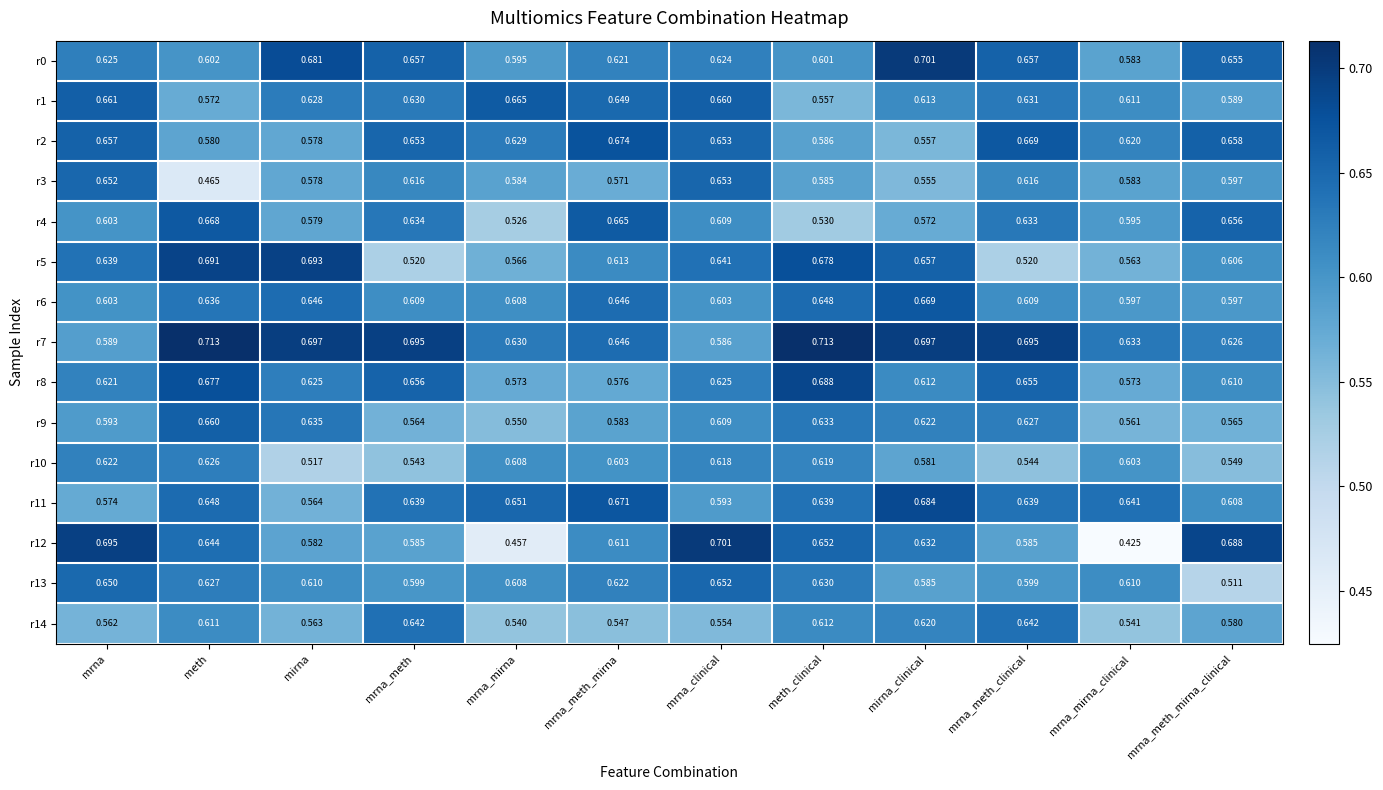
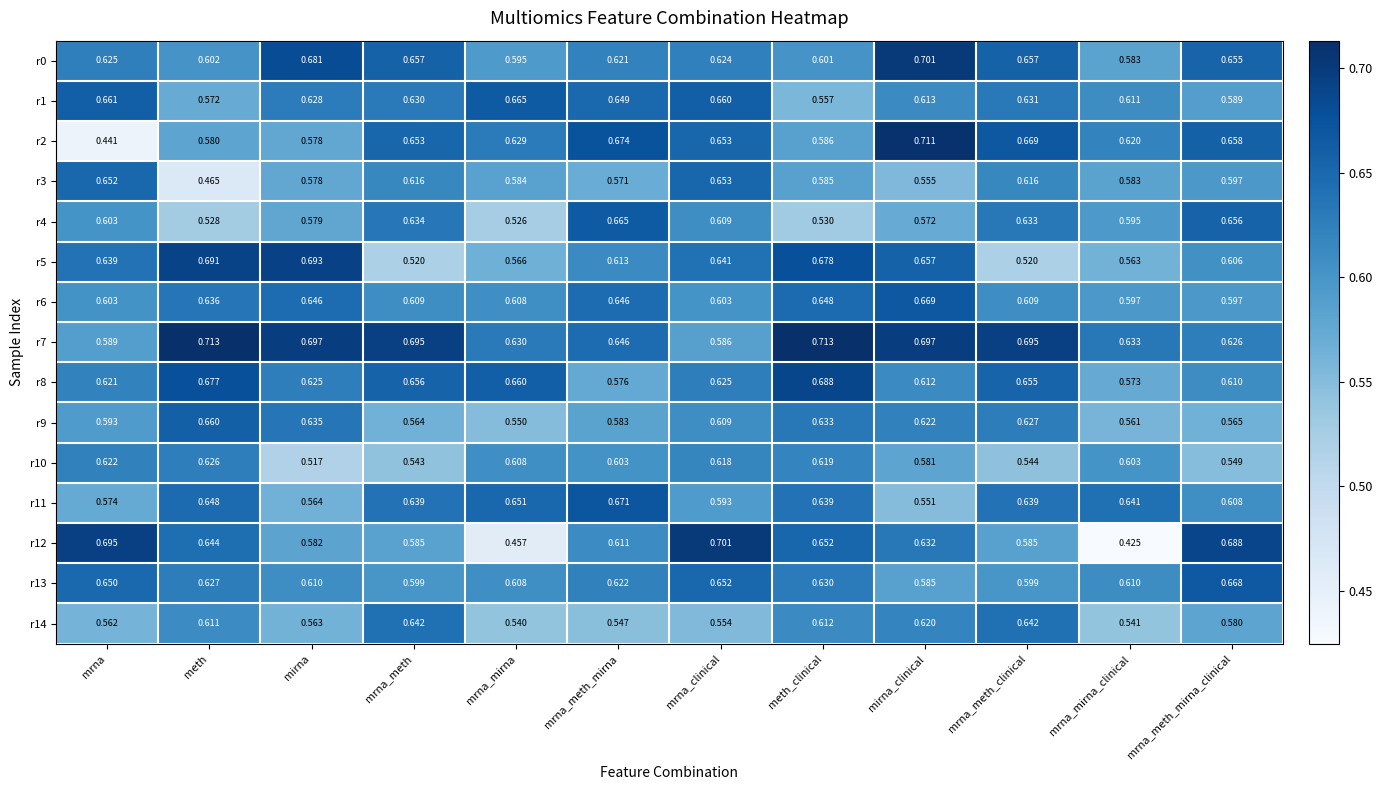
  {
    "r0": {
      "mrna": 0.625,
      "meth": 0.602,
      "mirna": 0.681,
      "mrna_meth": 0.657,
      "mrna_mirna": 0.595,
      "mrna_meth_mirna": 0.621,
      "mrna_clinical": 0.624,
      "meth_clinical": 0.601,
      "mirna_clinical": 0.701,
      "mrna_meth_clinical": 0.657,
      "mrna_mirna_clinical": 0.583,
      "mrna_meth_mirna_clinical": 0.655
    },
    "r1": {
      "mrna": 0.661,
      "meth": 0.572,
      "mirna": 0.628,
      "mrna_meth": 0.630,
      "mrna_mirna": 0.665,
      "mrna_meth_mirna": 0.649,
      "mrna_clinical": 0.660,
      "meth_clinical": 0.557,
      "mirna_clinical": 0.613,
      "mrna_meth_clinical": 0.631,
      "mrna_mirna_clinical": 0.611,
      "mrna_meth_mirna_clinical": 0.589
    },
    "r2": {
-     "mrna": 0.657,
+     "mrna": 0.441,
      "meth": 0.580,
      "mirna": 0.578,
      "mrna_meth": 0.653,
      "mrna_mirna": 0.629,
      "mrna_meth_mirna": 0.674,
      "mrna_clinical": 0.653,
      "meth_clinical": 0.586,
-     "mirna_clinical": 0.557,
+     "mirna_clinical": 0.711,
      "mrna_meth_clinical": 0.669,
      "mrna_mirna_clinical": 0.620,
      "mrna_meth_mirna_clinical": 0.658
    },
    "r3": {
      "mrna": 0.652,
      "meth": 0.465,
      "mirna": 0.578,
      "mrna_meth": 0.616,
      "mrna_mirna": 0.584,
      "mrna_meth_mirna": 0.571,
      "mrna_clinical": 0.653,
      "meth_clinical": 0.585,
      "mirna_clinical": 0.555,
      "mrna_meth_clinical": 0.616,
      "mrna_mirna_clinical": 0.583,
      "mrna_meth_mirna_clinical": 0.597
    },
    "r4": {
      "mrna": 0.603,
-     "meth": 0.668,
+     "meth": 0.528,
      "mirna": 0.579,
      "mrna_meth": 0.634,
      "mrna_mirna": 0.526,
      "mrna_meth_mirna": 0.665,
      "mrna_clinical": 0.609,
      "meth_clinical": 0.530,
      "mirna_clinical": 0.572,
      "mrna_meth_clinical": 0.633,
      "mrna_mirna_clinical": 0.595,
      "mrna_meth_mirna_clinical": 0.656
    },
    "r5": {
      "mrna": 0.639,
      "meth": 0.691,
      "mirna": 0.693,
      "mrna_meth": 0.520,
      "mrna_mirna": 0.566,
      "mrna_meth_mirna": 0.613,
      "mrna_clinical": 0.641,
      "meth_clinical": 0.678,
      "mirna_clinical": 0.657,
      "mrna_meth_clinical": 0.520,
      "mrna_mirna_clinical": 0.563,
      "mrna_meth_mirna_clinical": 0.606
    },
    "r6": {
      "mrna": 0.603,
      "meth": 0.636,
      "mirna": 0.646,
      "mrna_meth": 0.609,
      "mrna_mirna": 0.608,
      "mrna_meth_mirna": 0.646,
      "mrna_clinical": 0.603,
      "meth_clinical": 0.648,
      "mirna_clinical": 0.669,
      "mrna_meth_clinical": 0.609,
      "mrna_mirna_clinical": 0.597,
      "mrna_meth_mirna_clinical": 0.597
    },
    "r7": {
      "mrna": 0.589,
      "meth": 0.713,
      "mirna": 0.697,
      "mrna_meth": 0.695,
      "mrna_mirna": 0.630,
      "mrna_meth_mirna": 0.646,
      "mrna_clinical": 0.586,
      "meth_clinical": 0.713,
      "mirna_clinical": 0.697,
      "mrna_meth_clinical": 0.695,
      "mrna_mirna_clinical": 0.633,
      "mrna_meth_mirna_clinical": 0.626
    },
    "r8": {
      "mrna": 0.621,
      "meth": 0.677,
      "mirna": 0.625,
      "mrna_meth": 0.656,
-     "mrna_mirna": 0.573,
+     "mrna_mirna": 0.660,
      "mrna_meth_mirna": 0.576,
      "mrna_clinical": 0.625,
      "meth_clinical": 0.688,
      "mirna_clinical": 0.612,
      "mrna_meth_clinical": 0.655,
      "mrna_mirna_clinical": 0.573,
      "mrna_meth_mirna_clinical": 0.610
    },
    "r9": {
      "mrna": 0.593,
      "meth": 0.660,
      "mirna": 0.635,
      "mrna_meth": 0.564,
      "mrna_mirna": 0.550,
      "mrna_meth_mirna": 0.583,
      "mrna_clinical": 0.609,
      "meth_clinical": 0.633,
      "mirna_clinical": 0.622,
      "mrna_meth_clinical": 0.627,
      "mrna_mirna_clinical": 0.561,
      "mrna_meth_mirna_clinical": 0.565
    },
    "r10": {
      "mrna": 0.622,
      "meth": 0.626,
      "mirna": 0.517,
      "mrna_meth": 0.543,
      "mrna_mirna": 0.608,
      "mrna_meth_mirna": 0.603,
      "mrna_clinical": 0.618,
      "meth_clinical": 0.619,
      "mirna_clinical": 0.581,
      "mrna_meth_clinical": 0.544,
      "mrna_mirna_clinical": 0.603,
      "mrna_meth_mirna_clinical": 0.549
    },
    "r11": {
      "mrna": 0.574,
      "meth": 0.648,
      "mirna": 0.564,
      "mrna_meth": 0.639,
      "mrna_mirna": 0.651,
      "mrna_meth_mirna": 0.671,
      "mrna_clinical": 0.593,
      "meth_clinical": 0.639,
-     "mirna_clinical": 0.684,
+     "mirna_clinical": 0.551,
      "mrna_meth_clinical": 0.639,
      "mrna_mirna_clinical": 0.641,
      "mrna_meth_mirna_clinical": 0.608
    },
    "r12": {
      "mrna": 0.695,
      "meth": 0.644,
      "mirna": 0.582,
      "mrna_meth": 0.585,
      "mrna_mirna": 0.457,
      "mrna_meth_mirna": 0.611,
      "mrna_clinical": 0.701,
      "meth_clinical": 0.652,
      "mirna_clinical": 0.632,
      "mrna_meth_clinical": 0.585,
      "mrna_mirna_clinical": 0.425,
      "mrna_meth_mirna_clinical": 0.688
    },
    "r13": {
      "mrna": 0.650,
      "meth": 0.627,
      "mirna": 0.610,
      "mrna_meth": 0.599,
      "mrna_mirna": 0.608,
      "mrna_meth_mirna": 0.622,
      "mrna_clinical": 0.652,
      "meth_clinical": 0.630,
      "mirna_clinical": 0.585,
      "mrna_meth_clinical": 0.599,
      "mrna_mirna_clinical": 0.610,
-     "mrna_meth_mirna_clinical": 0.511
+     "mrna_meth_mirna_clinical": 0.668
    },
    "r14": {
      "mrna": 0.562,
      "meth": 0.611,
      "mirna": 0.563,
      "mrna_meth": 0.642,
      "mrna_mirna": 0.540,
      "mrna_meth_mirna": 0.547,
      "mrna_clinical": 0.554,
      "meth_clinical": 0.612,
      "mirna_clinical": 0.620,
      "mrna_meth_clinical": 0.642,
      "mrna_mirna_clinical": 0.541,
      "mrna_meth_mirna_clinical": 0.580
    }
  }
